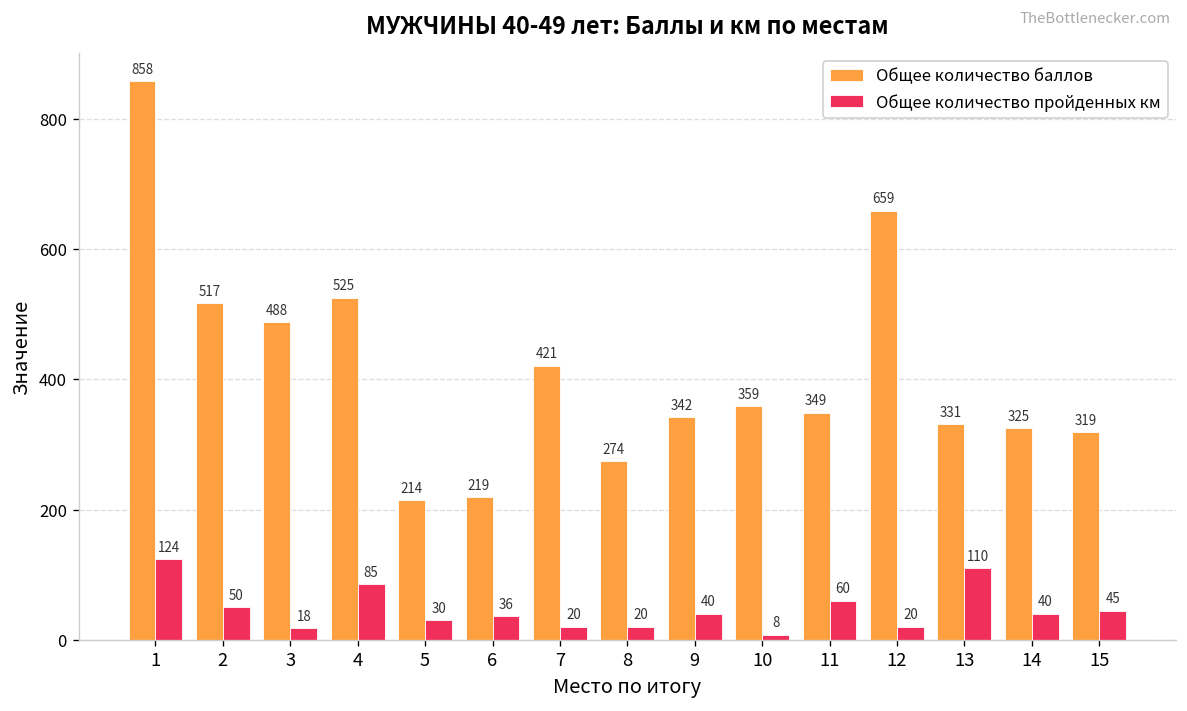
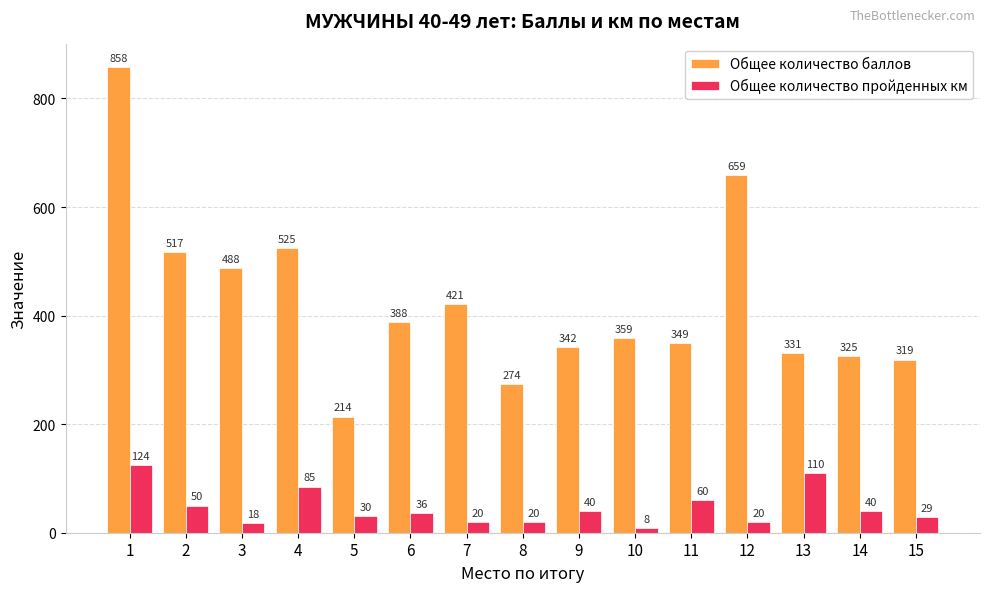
  {
    "Общее количество баллов": {
      "1": 858,
      "2": 517,
      "3": 488,
      "4": 525,
      "5": 214,
-     "6": 219,
+     "6": 388,
      "7": 421,
      "8": 274,
      "9": 342,
      "10": 359,
      "11": 349,
      "12": 659,
      "13": 331,
      "14": 325,
      "15": 319
    },
    "Общее количество пройденных км": {
      "1": 124,
      "2": 50,
      "3": 18,
      "4": 85,
      "5": 30,
      "6": 36,
      "7": 20,
      "8": 20,
      "9": 40,
      "10": 8,
      "11": 60,
      "12": 20,
      "13": 110,
      "14": 40,
-     "15": 45
+     "15": 29
    }
  }
